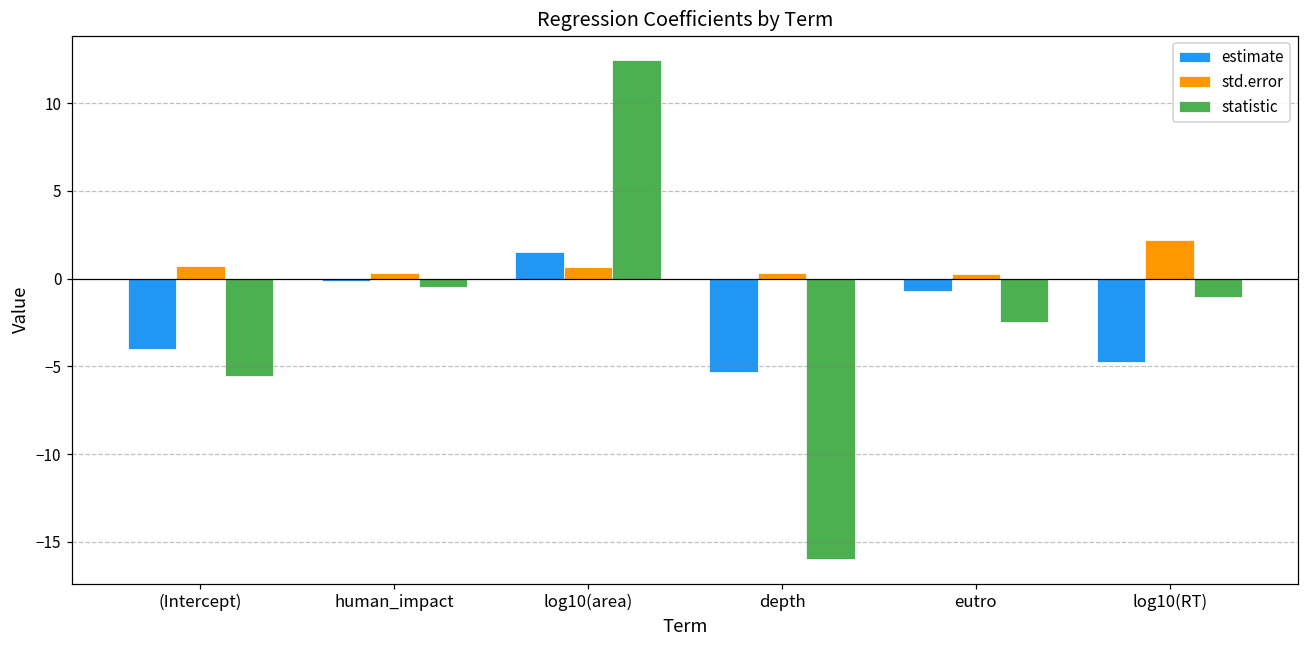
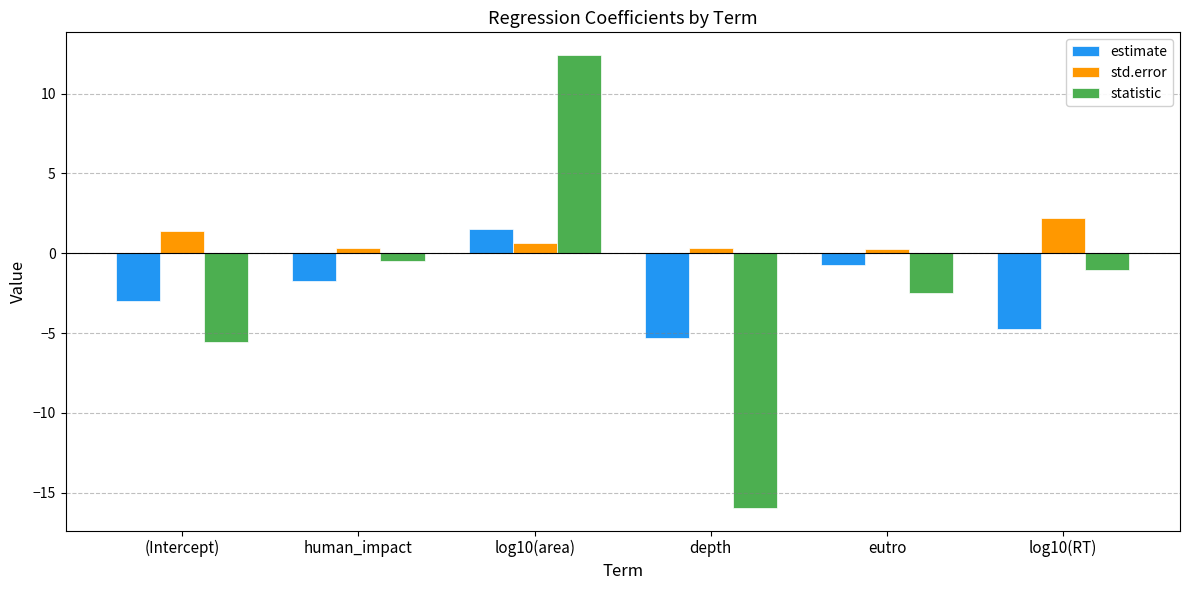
  {
    "estimate": {
-     "(Intercept)": -4.0,
-     "human_impact": -0.1,
+     "(Intercept)": -3.0,
+     "human_impact": -1.7,
      "log10(area)": 1.5,
      "depth": -5.3,
      "eutro": -0.7,
      "log10(RT)": -4.8
    },
    "std.error": {
-     "(Intercept)": 0.7,
+     "(Intercept)": 1.4,
      "human_impact": 0.3,
      "log10(area)": 0.6,
      "depth": 0.3,
      "eutro": 0.3,
      "log10(RT)": 2.2
    },
    "statistic": {
      "(Intercept)": -5.6,
      "human_impact": -0.5,
      "log10(area)": 12.4,
      "depth": -16.0,
      "eutro": -2.5,
      "log10(RT)": -1.1
    }
  }
